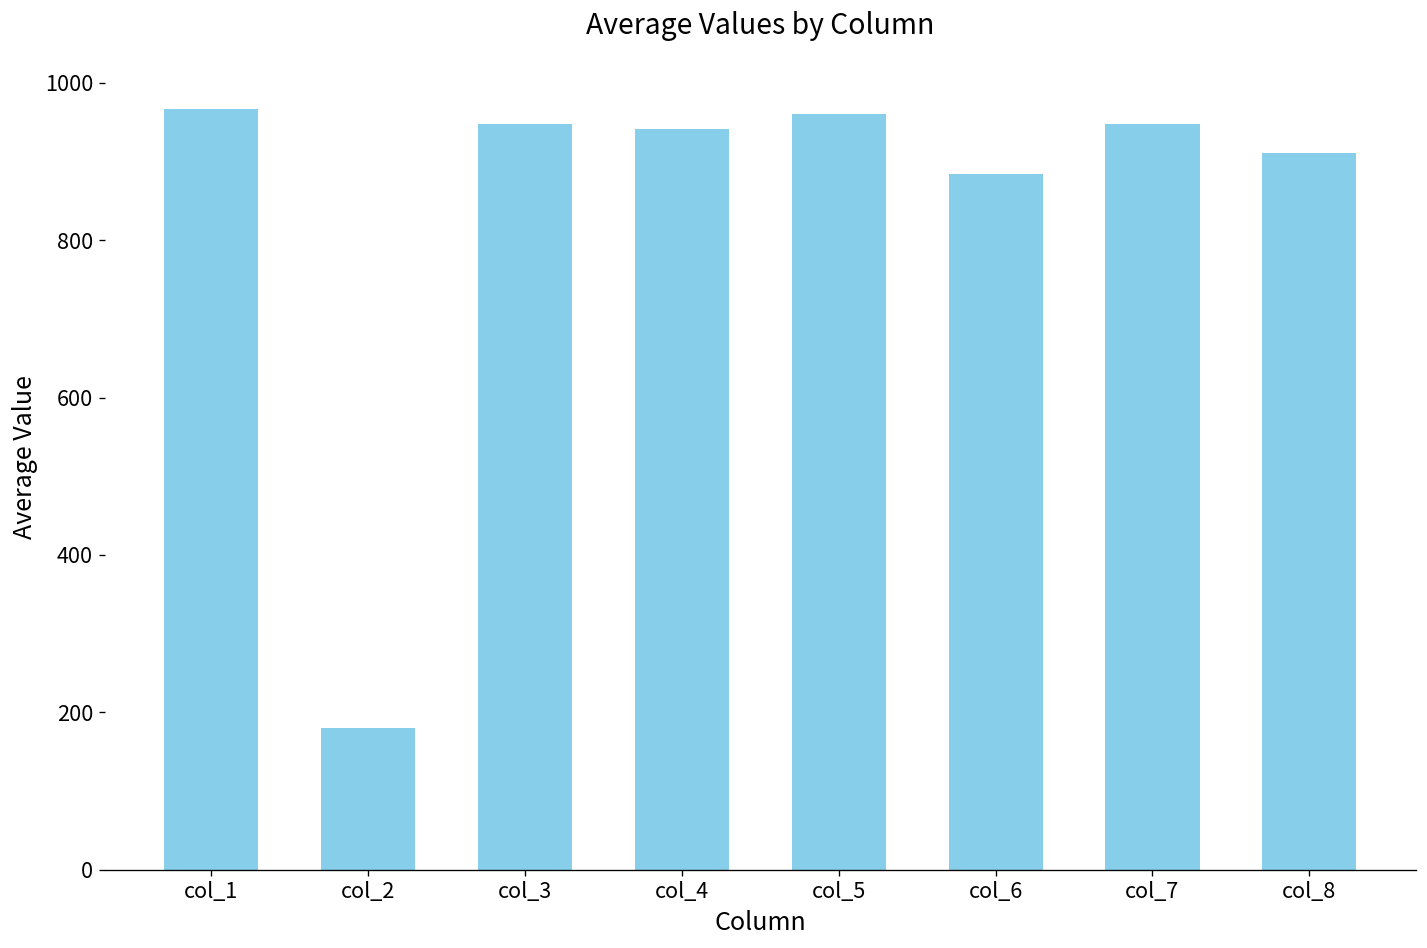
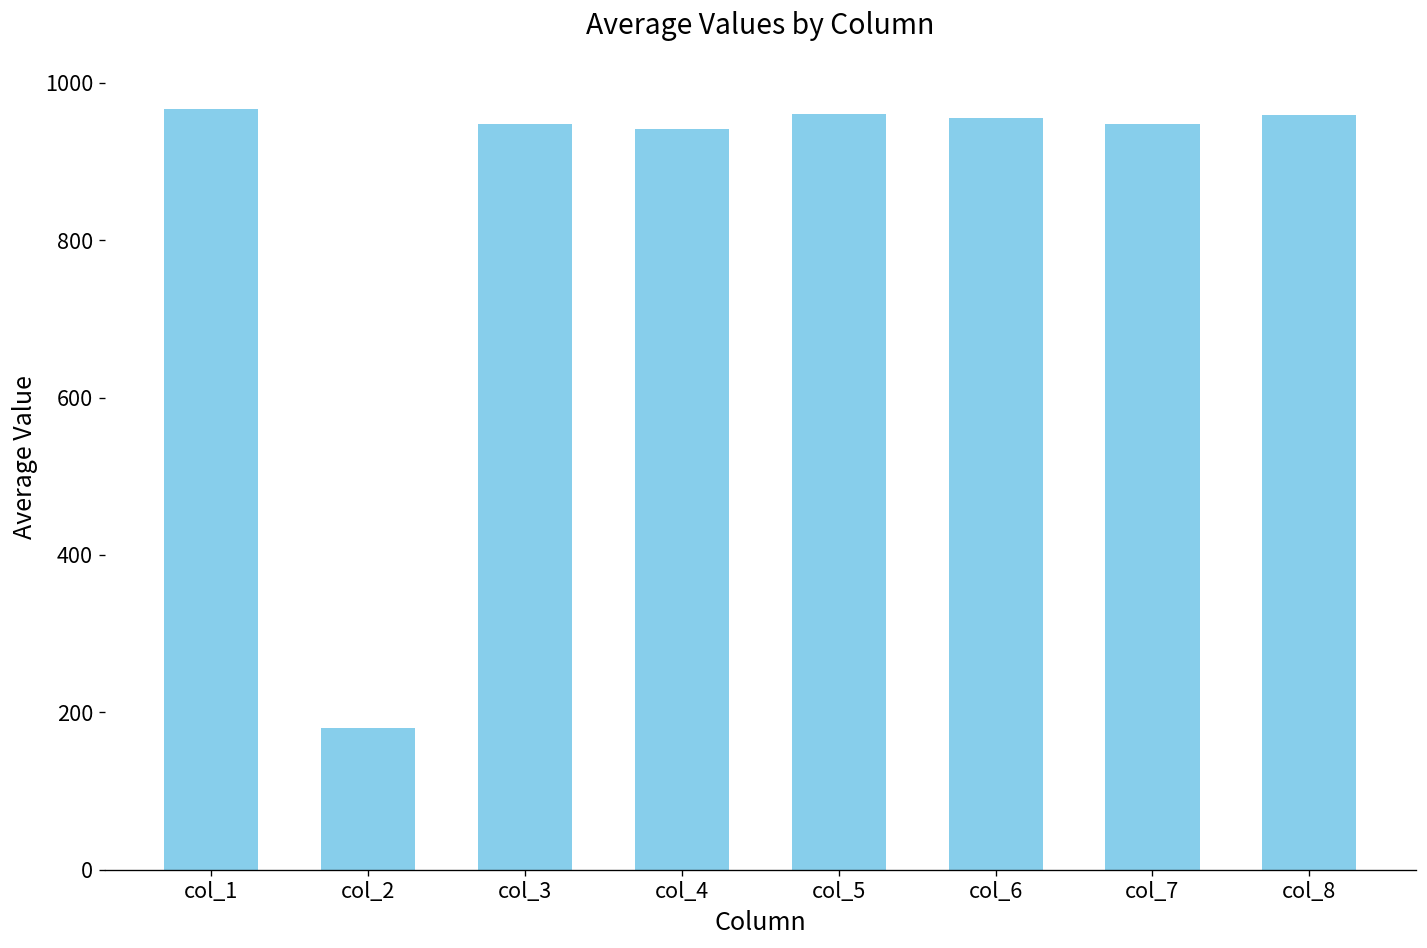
  {
    "col_1": 970,
    "col_2": 180,
    "col_3": 950,
    "col_4": 940,
    "col_5": 960,
-   "col_6": 880,
+   "col_6": 960,
    "col_7": 950,
-   "col_8": 910
+   "col_8": 960
  }
